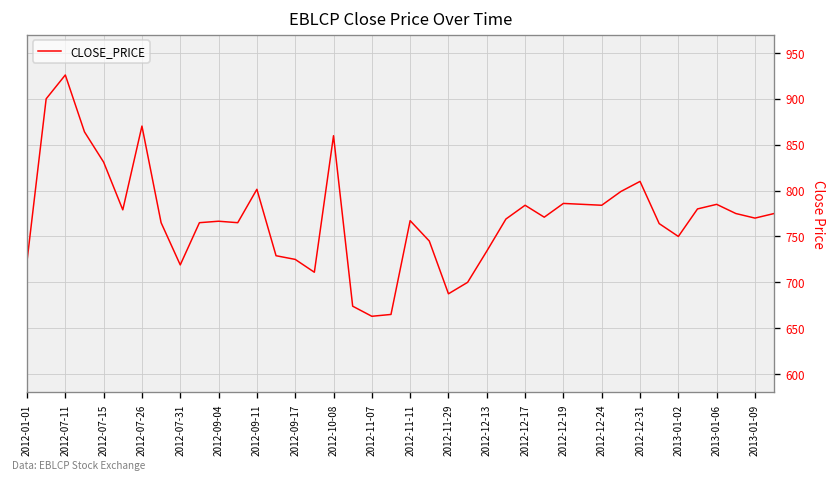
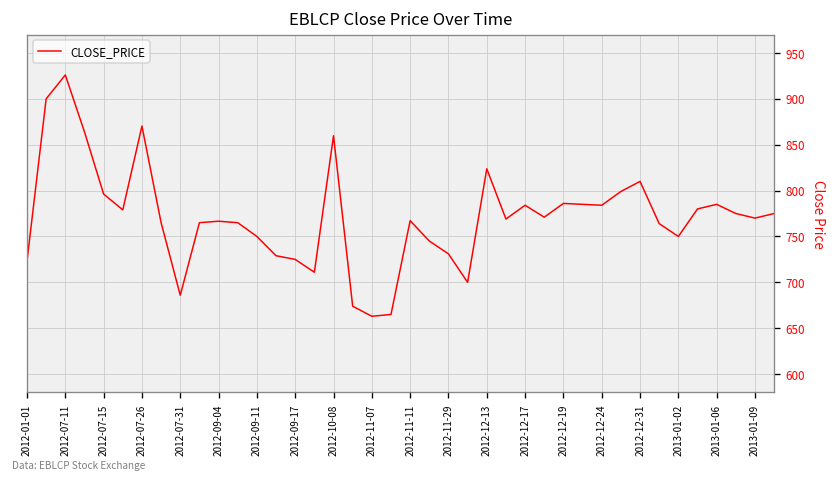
  {
    "2012-01-01": 720,
    "2012-07-11": 930,
-   "2012-07-15": 830,
+   "2012-07-15": 800,
    "2012-07-26": 870,
-   "2012-07-31": 720,
+   "2012-07-31": 690,
    "2012-09-04": 770,
-   "2012-09-11": 800,
+   "2012-09-11": 750,
    "2012-09-17": 730,
    "2012-10-08": 860,
    "2012-11-07": 660,
    "2012-11-11": 770,
-   "2012-11-29": 690,
-   "2012-12-13": 730,
+   "2012-11-29": 730,
+   "2012-12-13": 820,
    "2012-12-17": 780,
    "2012-12-19": 790,
    "2012-12-24": 780,
    "2012-12-31": 810,
    "2013-01-02": 750,
    "2013-01-06": 790,
    "2013-01-09": 770
  }
